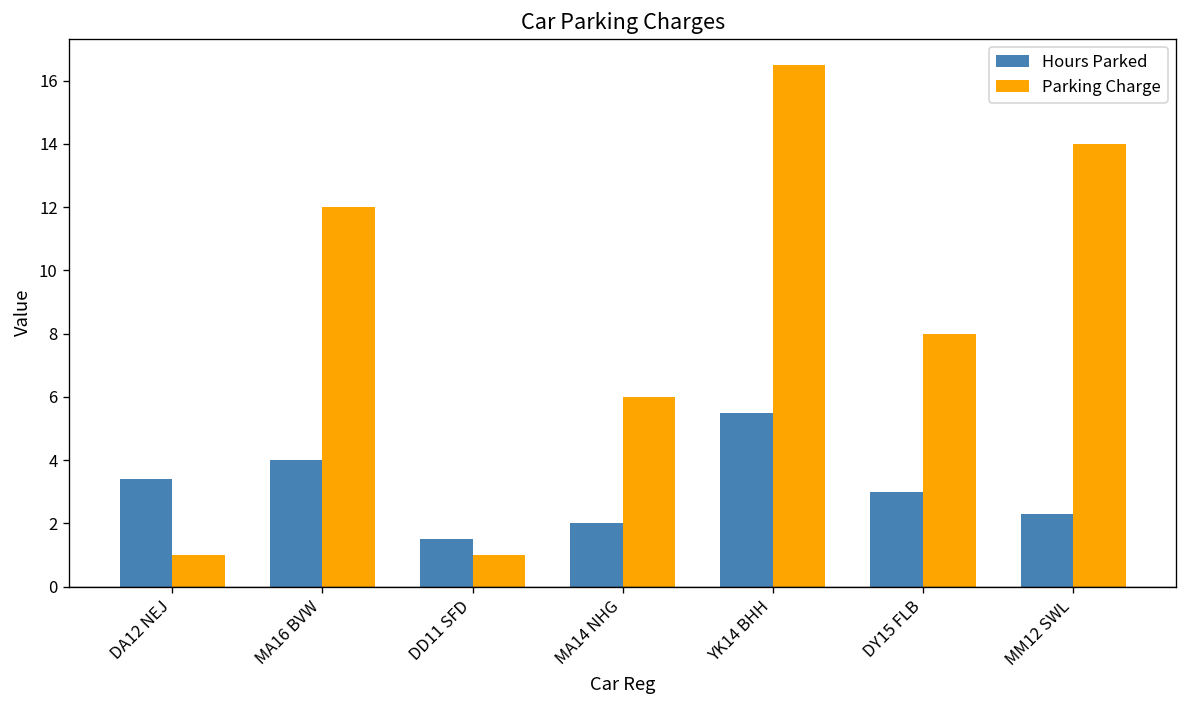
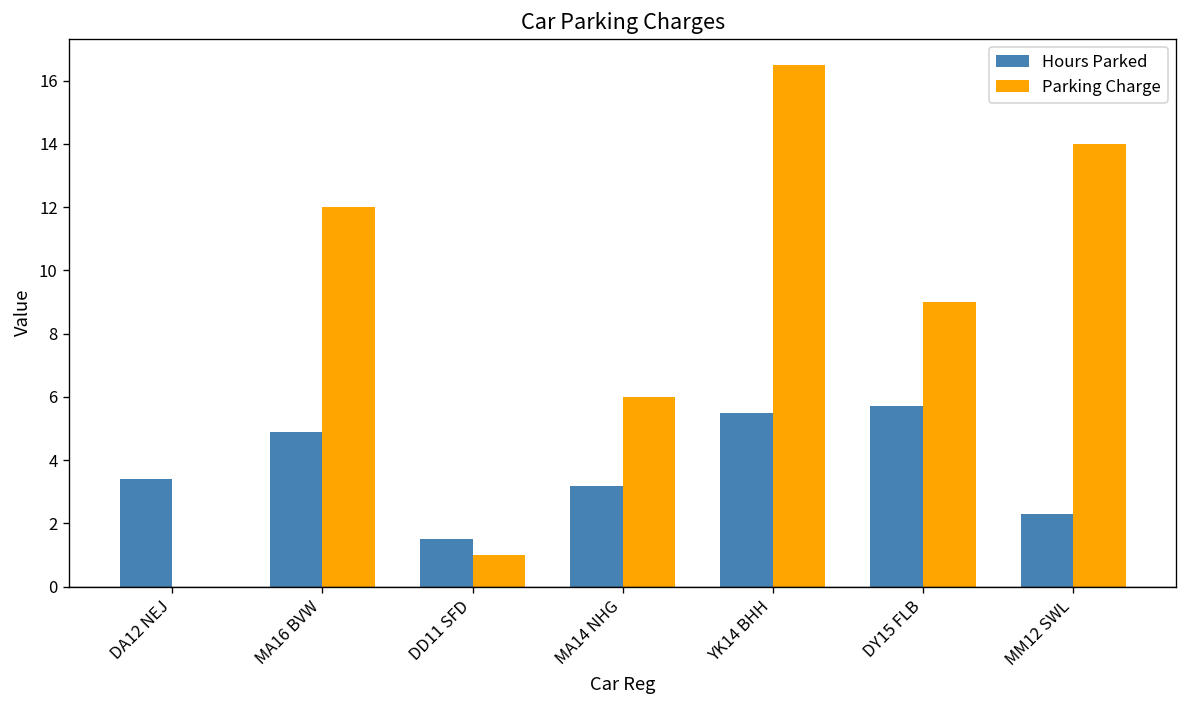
  {
    "Hours Parked": {
      "DA12 NEJ": 3.4,
-     "MA16 BVW": 4.0,
+     "MA16 BVW": 4.9,
      "DD11 SFD": 1.5,
-     "MA14 NHG": 2.0,
+     "MA14 NHG": 3.2,
      "YK14 BHH": 5.5,
-     "DY15 FLB": 3.0,
+     "DY15 FLB": 5.7,
      "MM12 SWL": 2.3
    },
    "Parking Charge": {
-     "DA12 NEJ": 1,
+     "DA12 NEJ": 0,
      "MA16 BVW": 12,
      "DD11 SFD": 1,
      "MA14 NHG": 6,
      "YK14 BHH": 16.5,
-     "DY15 FLB": 8,
+     "DY15 FLB": 9,
      "MM12 SWL": 14
    }
  }
